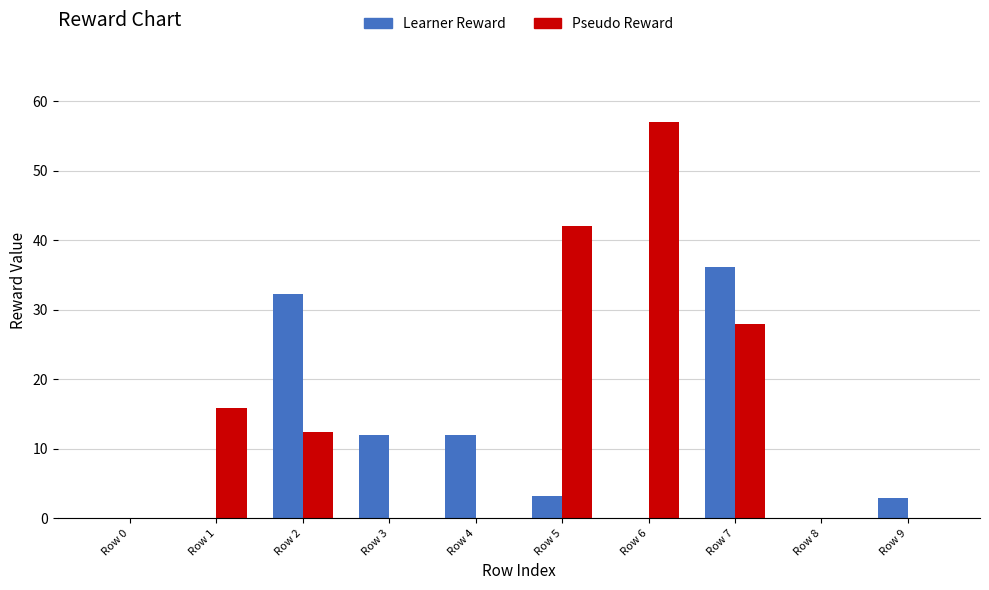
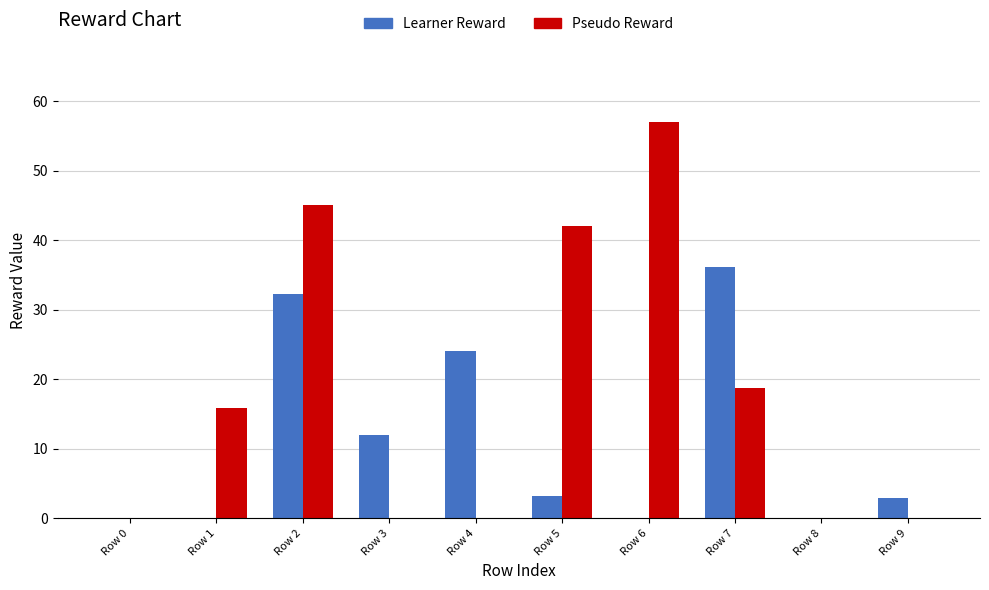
  {
    "Learner Reward": {
      "Row 0": 0,
      "Row 1": 0,
      "Row 2": 32,
      "Row 3": 12,
-     "Row 4": 12,
+     "Row 4": 24,
      "Row 5": 3,
      "Row 6": 0,
      "Row 7": 36,
      "Row 8": 0,
      "Row 9": 3
    },
    "Pseudo Reward": {
      "Row 0": 0,
      "Row 1": 16,
-     "Row 2": 12,
+     "Row 2": 45,
      "Row 3": 0,
      "Row 4": 0,
      "Row 5": 42,
      "Row 6": 57,
-     "Row 7": 28,
+     "Row 7": 19,
      "Row 8": 0,
      "Row 9": 0
    }
  }
